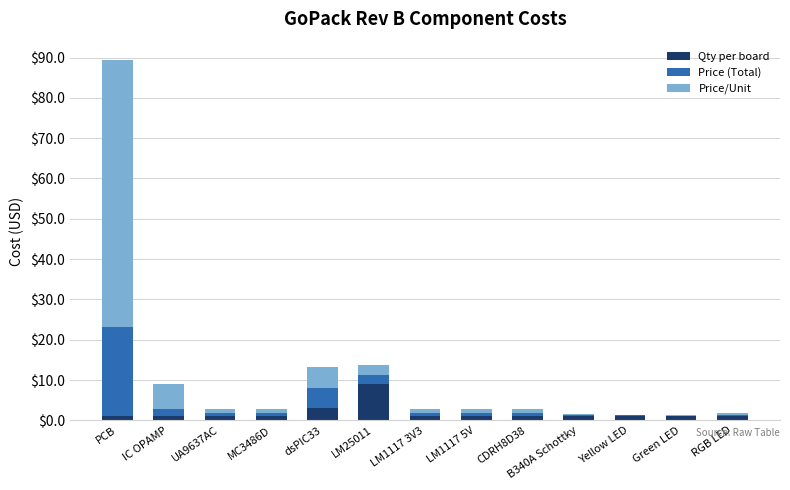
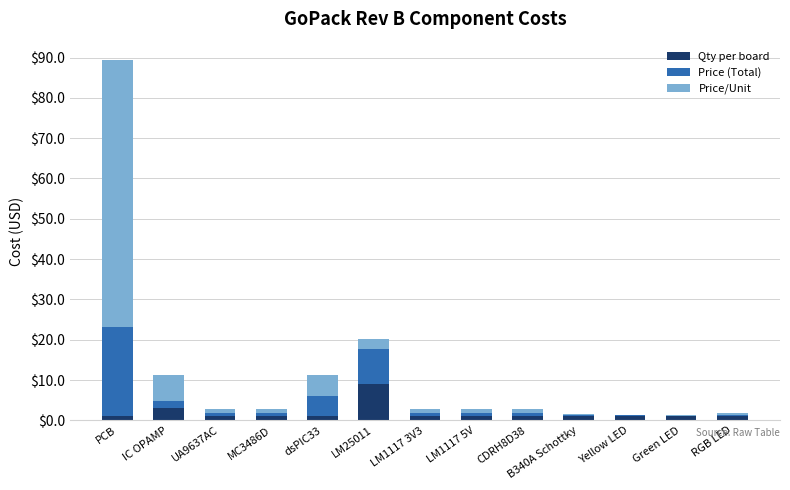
  {
    "Qty per board": {
      "PCB": "$1",
-     "IC OPAMP": "$1",
+     "IC OPAMP": "$3",
      "UA9637AC": "$1",
      "MC3486D": "$1",
-     "dsPIC33": "$3",
+     "dsPIC33": "$1",
      "LM25011": "$9",
      "LM1117 3V3": "$1",
      "LM1117 5V": "$1",
      "CDRH8D38": "$1",
      "B340A Schottky": "$1",
      "Yellow LED": "$1",
      "Green LED": "$1",
      "RGB LED": "$1"
    },
    "Price (Total)": {
      "PCB": "$22",
      "IC OPAMP": "$2",
      "UA9637AC": "$1",
      "MC3486D": "$1",
      "dsPIC33": "$5",
-     "LM25011": "$2",
+     "LM25011": "$9",
      "LM1117 3V3": "$1",
      "LM1117 5V": "$1",
      "CDRH8D38": "$1"
    },
    "Price/Unit": {
      "PCB": "$66",
      "IC OPAMP": "$6",
      "UA9637AC": "$1",
      "MC3486D": "$1",
      "dsPIC33": "$5",
      "LM25011": "$2",
      "LM1117 3V3": "$1",
      "LM1117 5V": "$1",
      "CDRH8D38": "$1"
    }
  }
